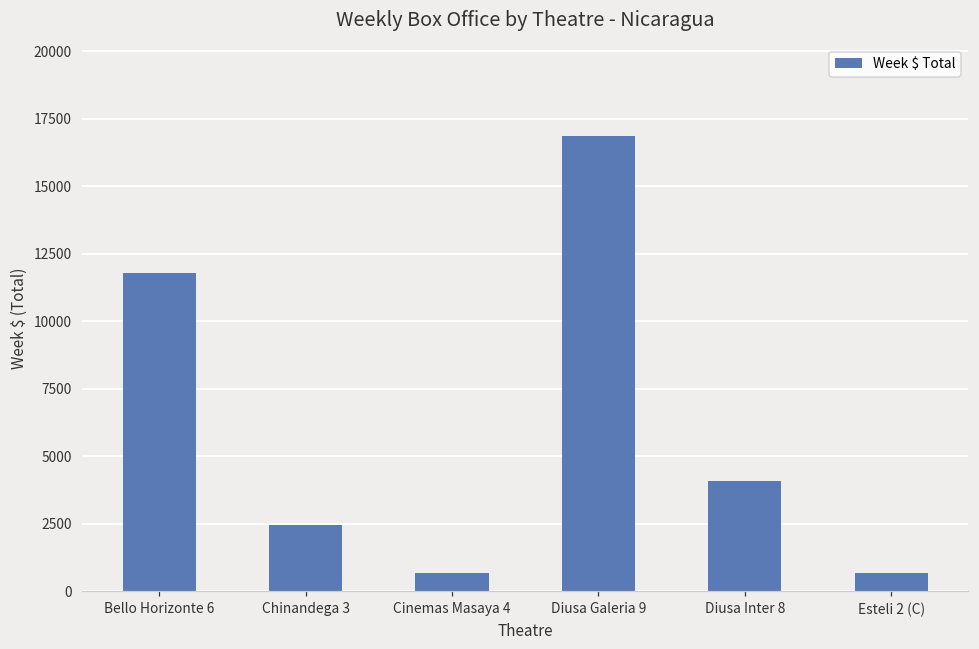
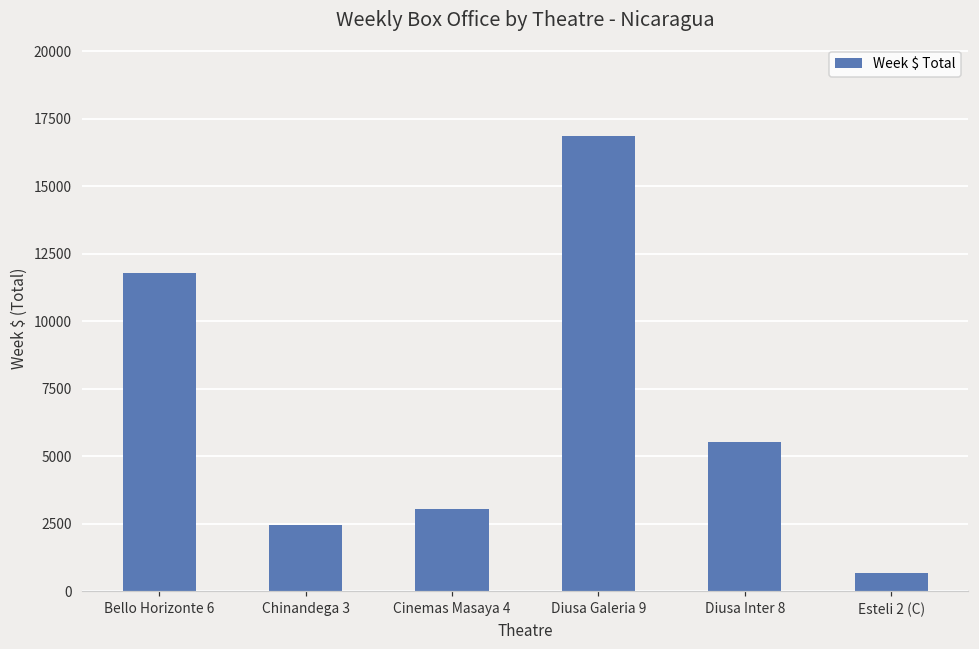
  {
    "Bello Horizonte 6": 11800,
    "Chinandega 3": 2400,
-   "Cinemas Masaya 4": 700,
+   "Cinemas Masaya 4": 3100,
    "Diusa Galeria 9": 16900,
-   "Diusa Inter 8": 4100,
+   "Diusa Inter 8": 5500,
    "Esteli 2 (C)": 700
  }
